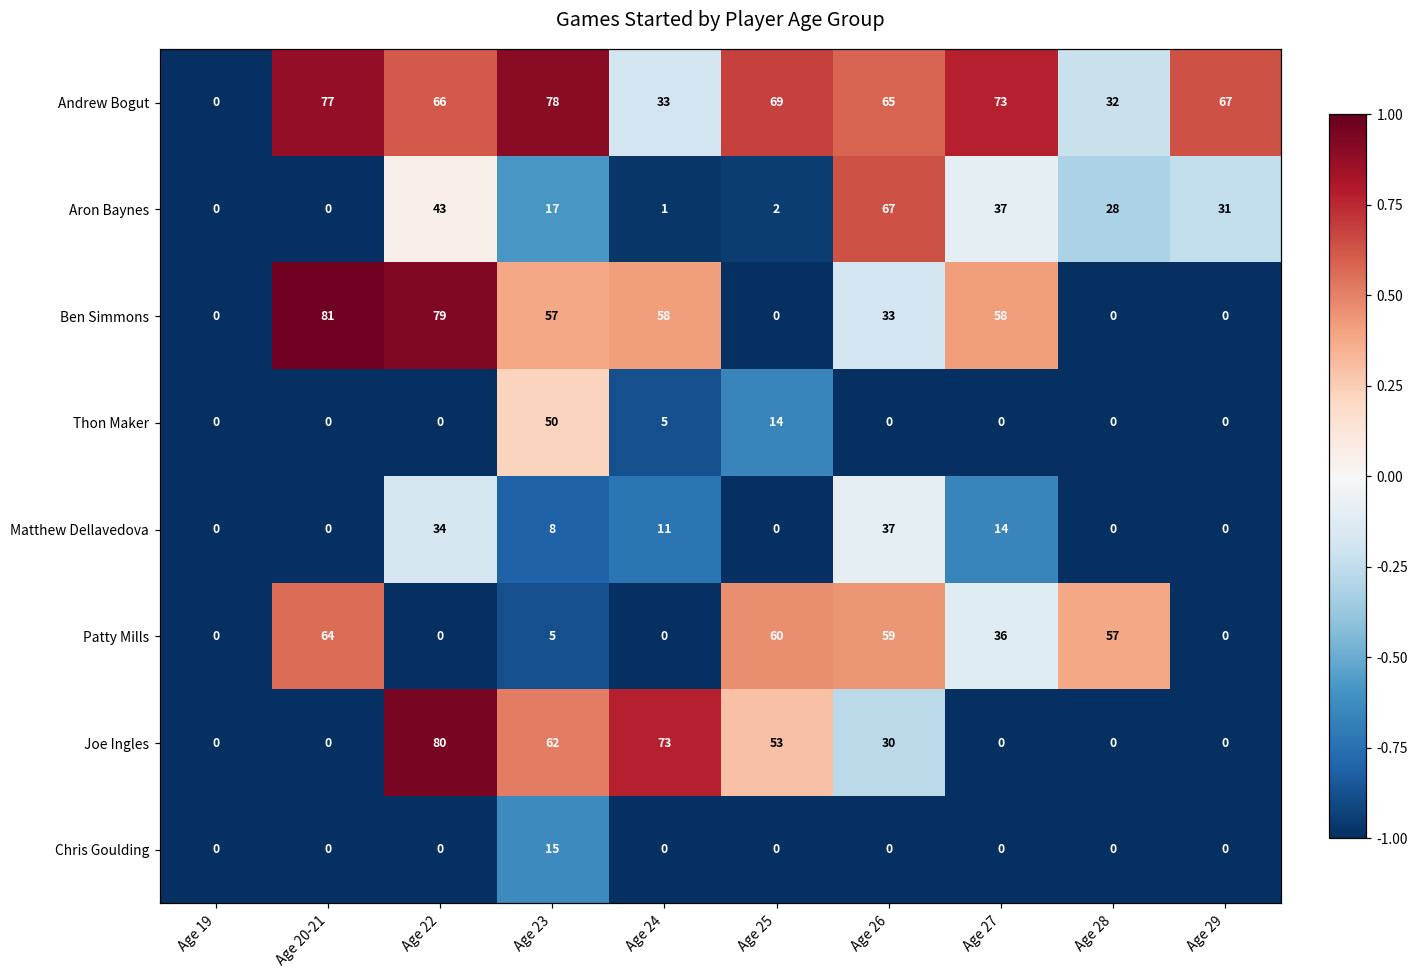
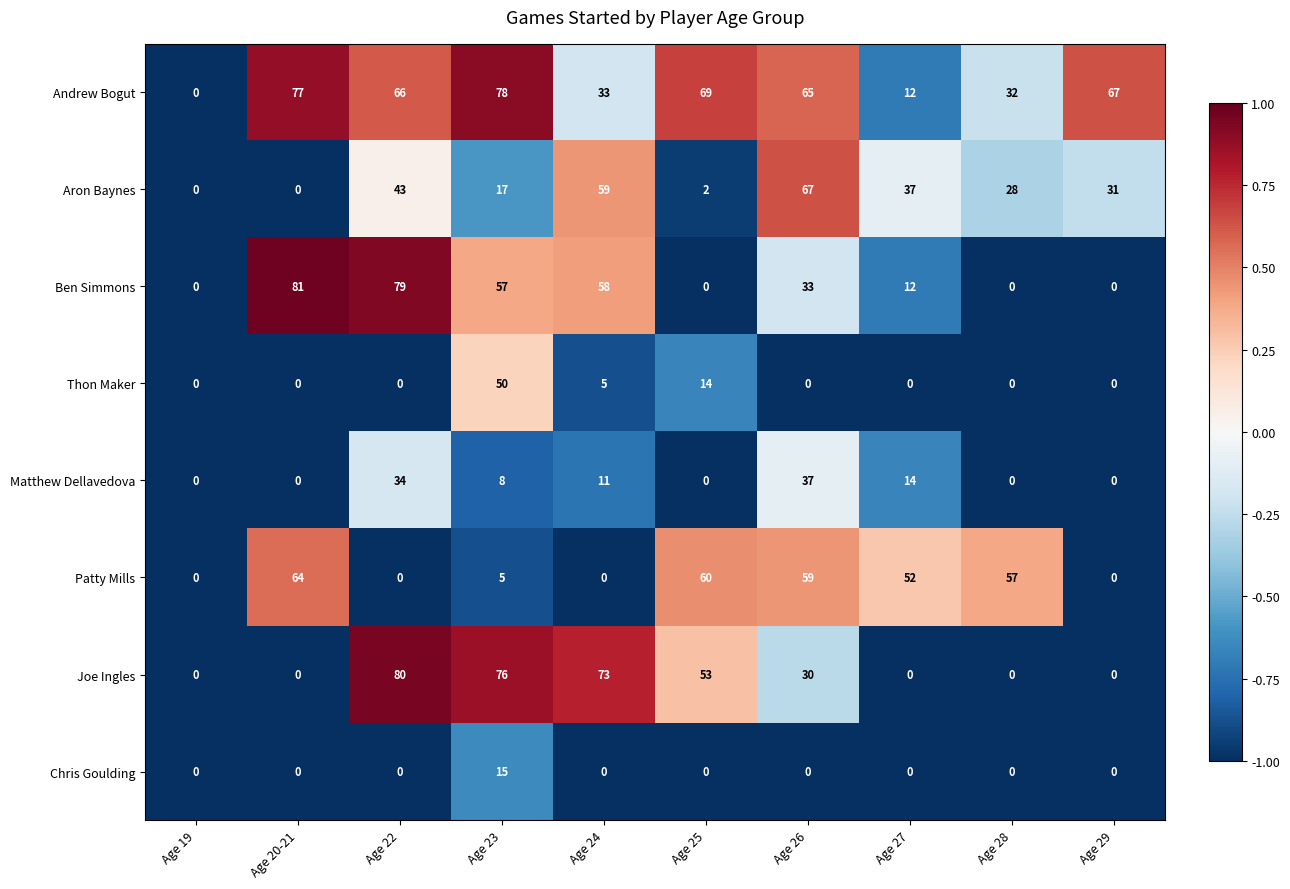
  {
    "Andrew Bogut": {
      "Age 19": 0,
      "Age 20-21": 77,
      "Age 22": 66,
      "Age 23": 78,
      "Age 24": 33,
      "Age 25": 69,
      "Age 26": 65,
-     "Age 27": 73,
+     "Age 27": 12,
      "Age 28": 32,
      "Age 29": 67
    },
    "Aron Baynes": {
      "Age 19": 0,
      "Age 20-21": 0,
      "Age 22": 43,
      "Age 23": 17,
-     "Age 24": 1,
+     "Age 24": 59,
      "Age 25": 2,
      "Age 26": 67,
      "Age 27": 37,
      "Age 28": 28,
      "Age 29": 31
    },
    "Ben Simmons": {
      "Age 19": 0,
      "Age 20-21": 81,
      "Age 22": 79,
      "Age 23": 57,
      "Age 24": 58,
      "Age 25": 0,
      "Age 26": 33,
-     "Age 27": 58,
+     "Age 27": 12,
      "Age 28": 0,
      "Age 29": 0
    },
    "Thon Maker": {
      "Age 19": 0,
      "Age 20-21": 0,
      "Age 22": 0,
      "Age 23": 50,
      "Age 24": 5,
      "Age 25": 14,
      "Age 26": 0,
      "Age 27": 0,
      "Age 28": 0,
      "Age 29": 0
    },
    "Matthew Dellavedova": {
      "Age 19": 0,
      "Age 20-21": 0,
      "Age 22": 34,
      "Age 23": 8,
      "Age 24": 11,
      "Age 25": 0,
      "Age 26": 37,
      "Age 27": 14,
      "Age 28": 0,
      "Age 29": 0
    },
    "Patty Mills": {
      "Age 19": 0,
      "Age 20-21": 64,
      "Age 22": 0,
      "Age 23": 5,
      "Age 24": 0,
      "Age 25": 60,
      "Age 26": 59,
-     "Age 27": 36,
+     "Age 27": 52,
      "Age 28": 57,
      "Age 29": 0
    },
    "Joe Ingles": {
      "Age 19": 0,
      "Age 20-21": 0,
      "Age 22": 80,
-     "Age 23": 62,
+     "Age 23": 76,
      "Age 24": 73,
      "Age 25": 53,
      "Age 26": 30,
      "Age 27": 0,
      "Age 28": 0,
      "Age 29": 0
    },
    "Chris Goulding": {
      "Age 19": 0,
      "Age 20-21": 0,
      "Age 22": 0,
      "Age 23": 15,
      "Age 24": 0,
      "Age 25": 0,
      "Age 26": 0,
      "Age 27": 0,
      "Age 28": 0,
      "Age 29": 0
    }
  }
